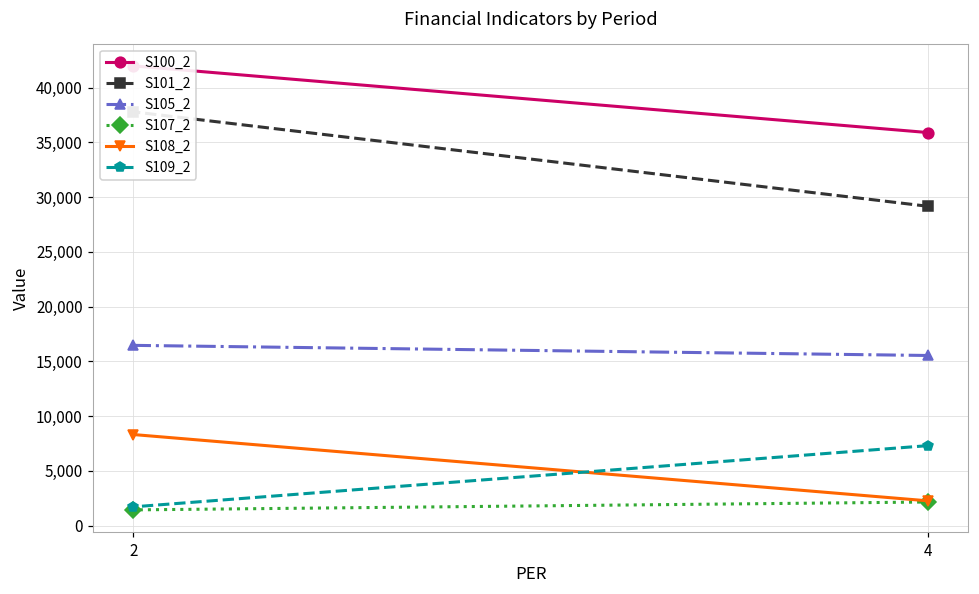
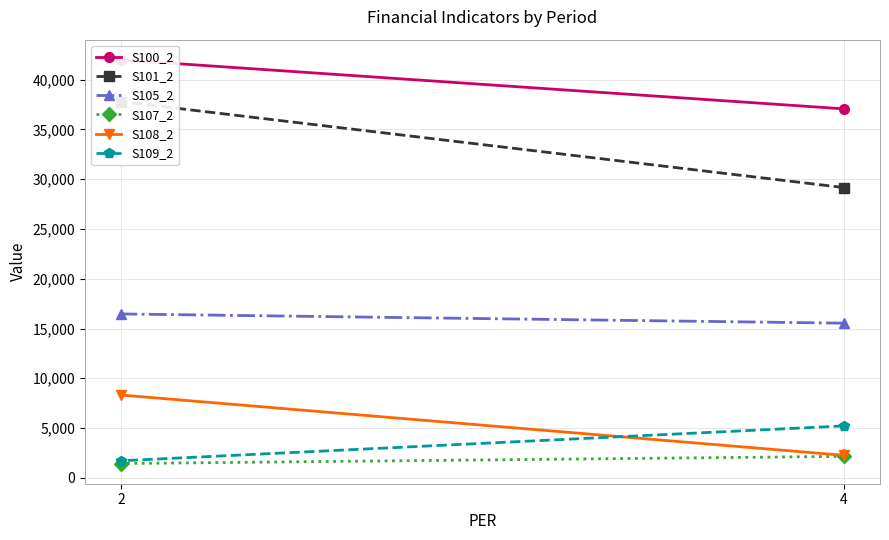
  {
    "S100_2": {
-     "4": "36,000"
+     "4": "37,000"
    },
    "S101_2": {
      "4": "29,000"
    },
    "S105_2": {
      "2": "16,000",
      "4": "16,000"
    },
    "S107_2": {
      "2": "1,000"
    },
    "S108_2": {
      "2": "8,000"
    },
    "S109_2": {
      "2": "2,000",
-     "4": "7,000"
+     "4": "5,000"
    }
  }
